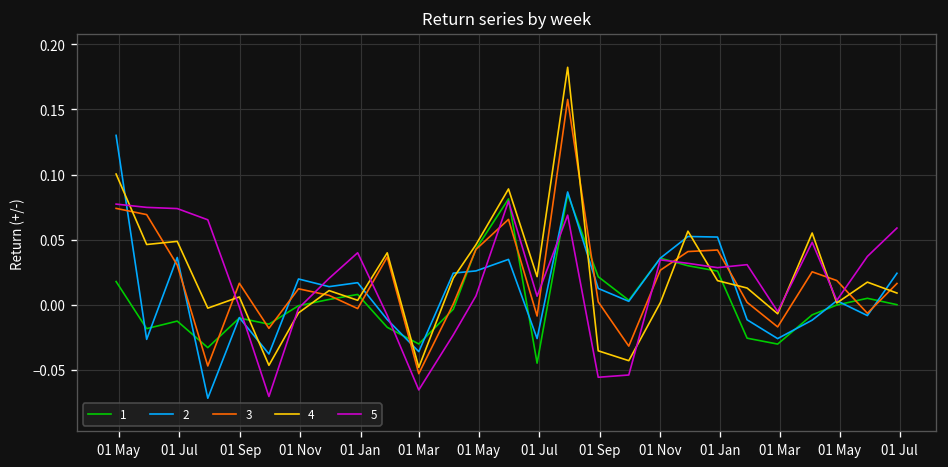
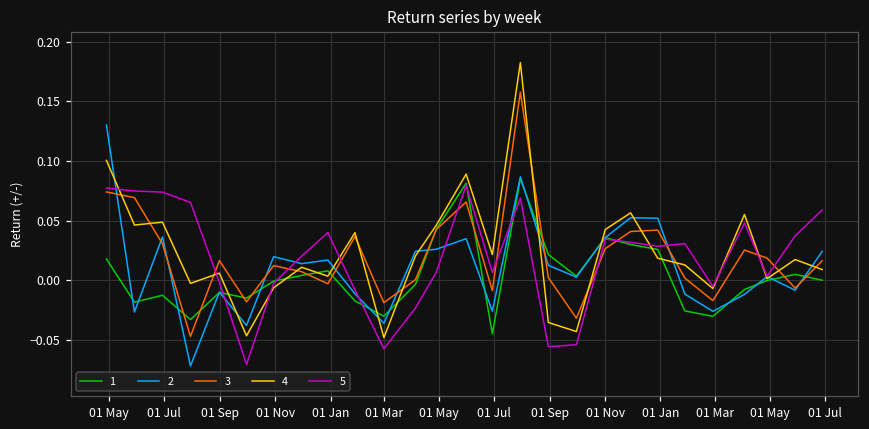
  {
    "1": {
      "01 Mar": -0.030
    },
    "2": {
      "01 Mar": -0.036
    },
    "3": {
-     "01 Mar": -0.053,
+     "01 Mar": -0.019,
      "01 Nov": 0.026
    },
    "4": {
      "01 Mar": -0.048,
-     "01 Nov": 0.001
+     "01 Nov": 0.042
    },
    "5": {
-     "01 Mar": -0.066
+     "01 Mar": -0.058
    }
  }
